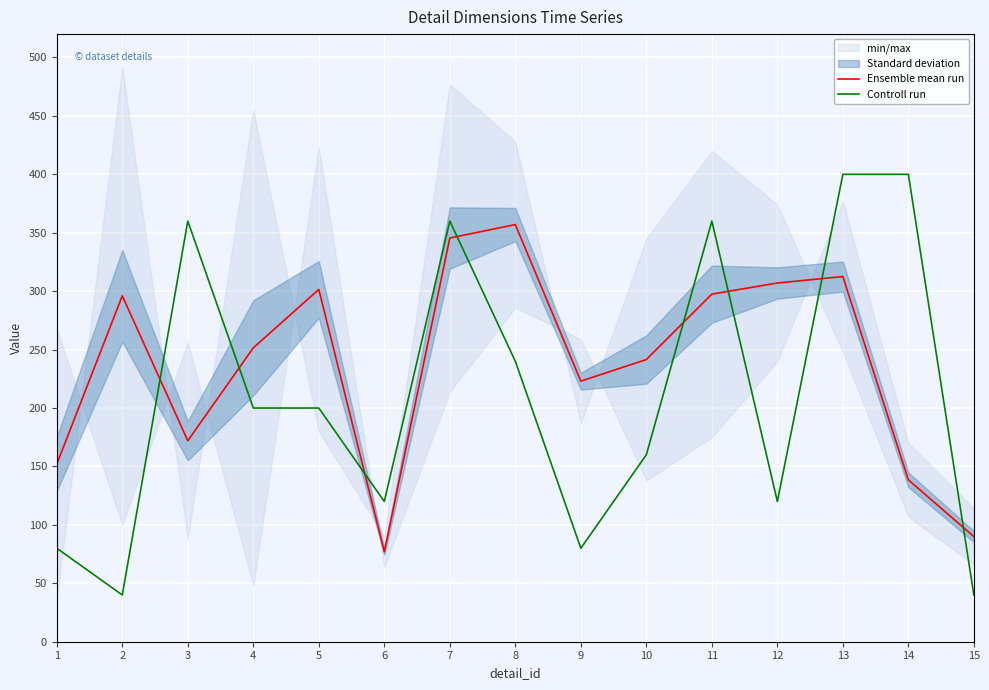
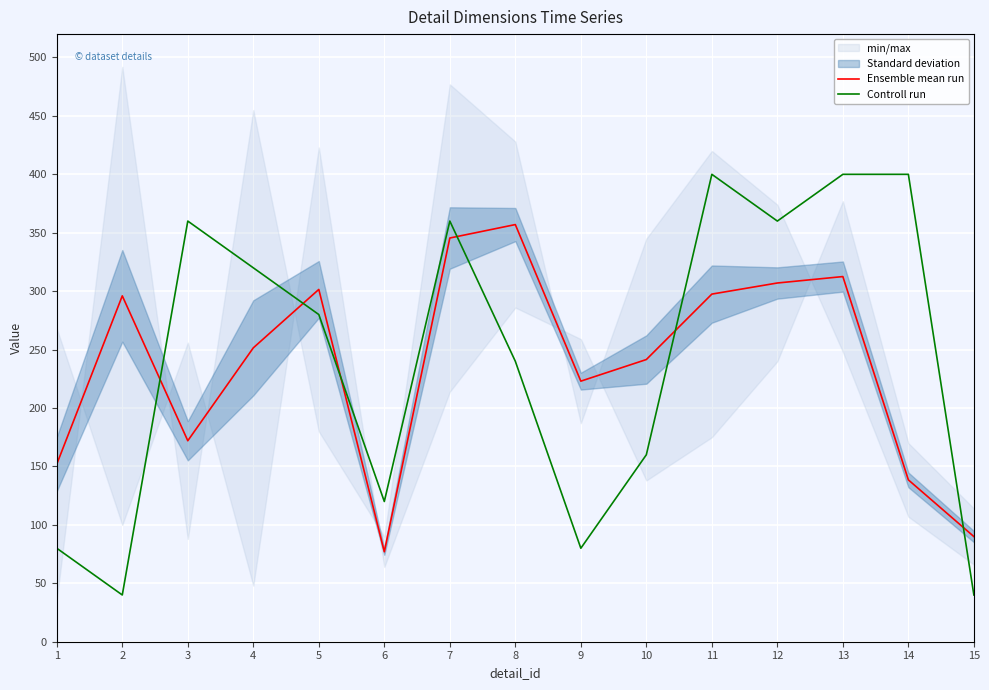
  {
    "Ensemble mean run": {
      "1": 152,
      "2": 296,
      "3": 172,
      "4": 252,
      "5": 302,
      "6": 77,
      "7": 346,
      "8": 357,
      "9": 223,
      "10": 242,
      "11": 298,
      "12": 307,
      "13": 313,
      "14": 139,
      "15": 90
    },
    "Controll run": {
      "1": 80,
      "2": 40,
      "3": 360,
-     "4": 200,
-     "5": 200,
+     "4": 320,
+     "5": 280,
      "6": 120,
      "7": 360,
      "8": 240,
      "9": 80,
      "10": 160,
-     "11": 360,
-     "12": 120,
+     "11": 400,
+     "12": 360,
      "13": 400,
      "14": 400,
      "15": 40
    }
  }
